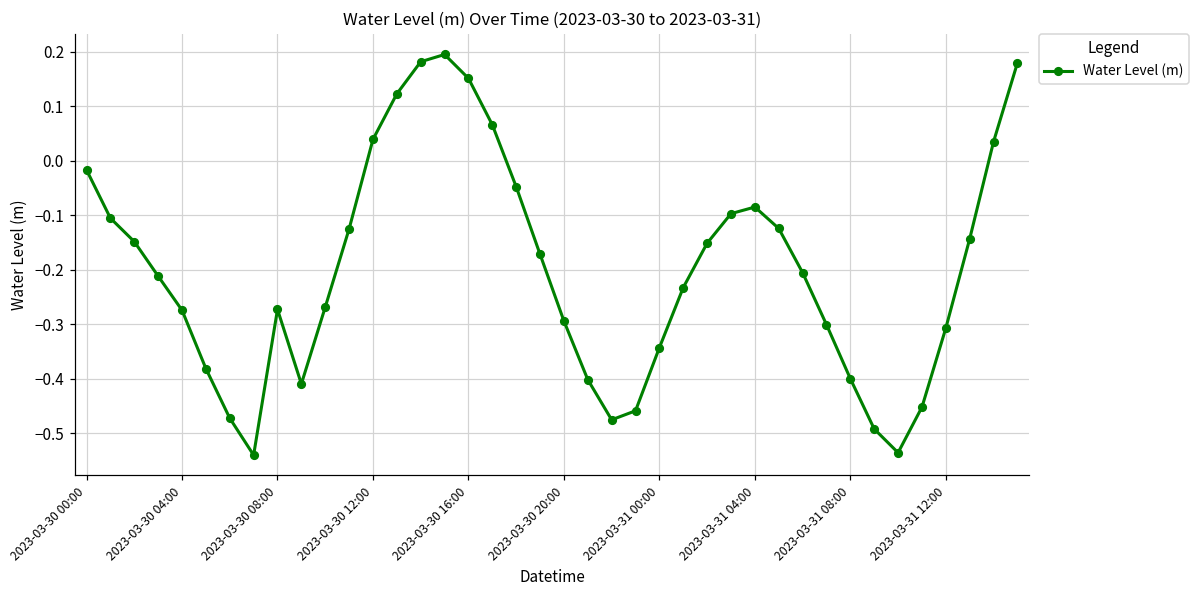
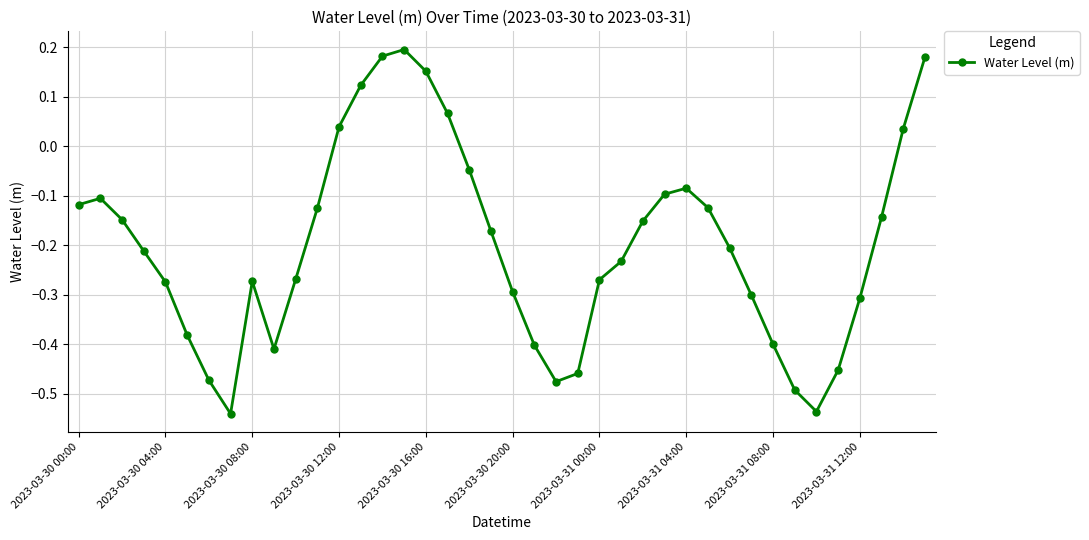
  {
-   "2023-03-30 00:00": -0.02,
+   "2023-03-30 00:00": -0.12,
    "2023-03-30 04:00": -0.27,
    "2023-03-30 08:00": -0.27,
    "2023-03-30 12:00": 0.04,
    "2023-03-30 16:00": 0.15,
    "2023-03-30 20:00": -0.29,
-   "2023-03-31 00:00": -0.34,
+   "2023-03-31 00:00": -0.27,
    "2023-03-31 04:00": -0.08,
    "2023-03-31 08:00": -0.40,
    "2023-03-31 12:00": -0.31
  }
